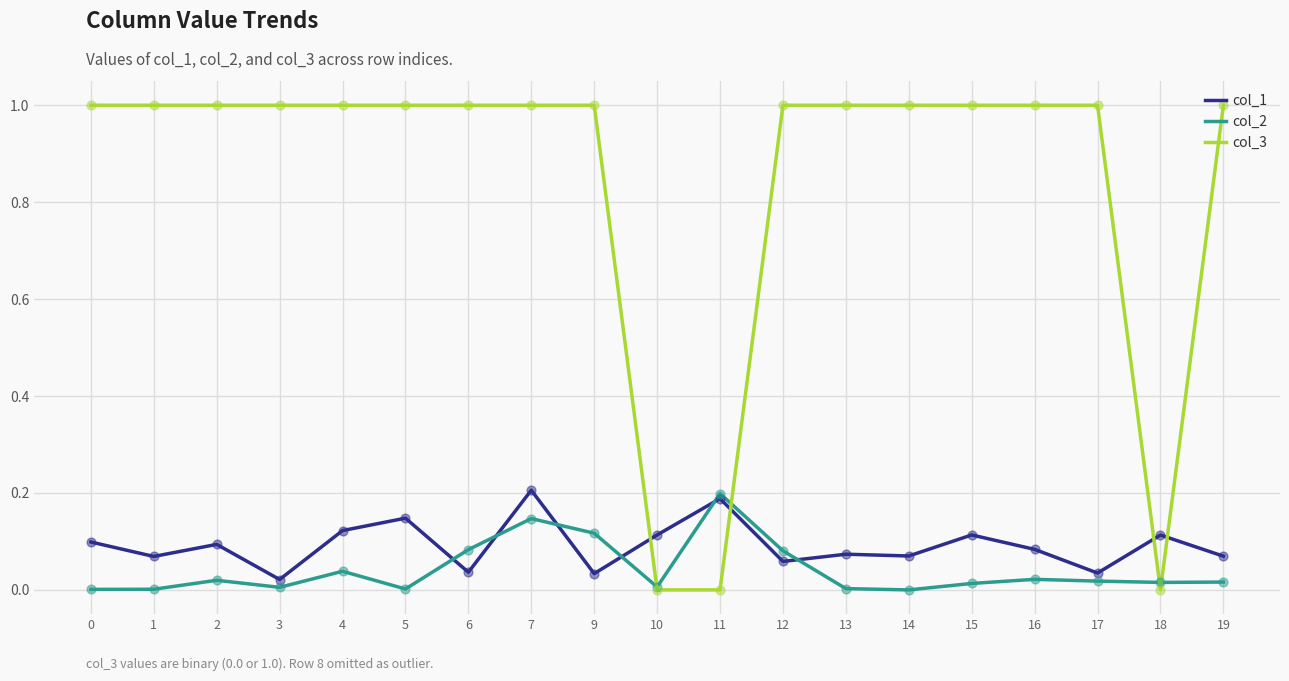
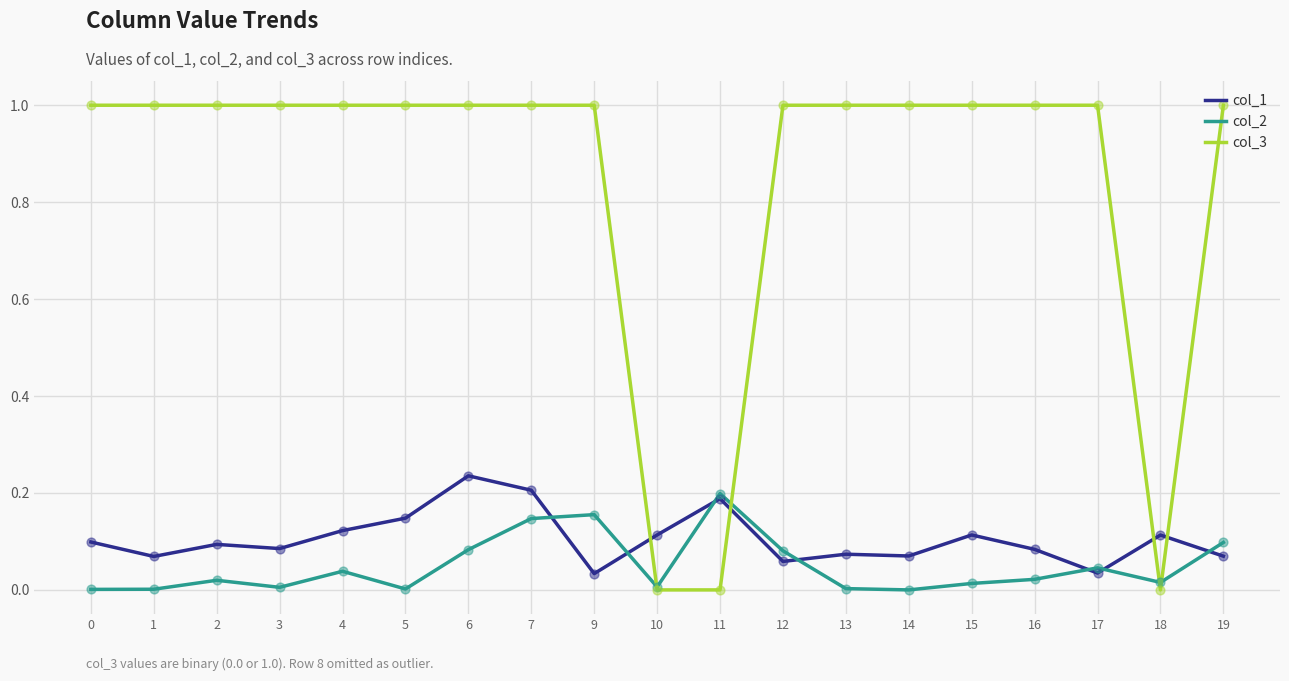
  {
    "col_1": {
      "0": 0.10,
      "1": 0.07,
      "2": 0.09,
-     "3": 0.02,
+     "3": 0.09,
      "4": 0.12,
      "5": 0.15,
-     "6": 0.04,
+     "6": 0.24,
      "7": 0.21,
      "9": 0.03,
      "10": 0.11,
      "11": 0.19,
      "12": 0.06,
      "13": 0.07,
      "14": 0.07,
      "15": 0.11,
      "16": 0.08,
      "17": 0.03,
      "18": 0.11,
      "19": 0.07
    },
    "col_2": {
      "0": 0.00,
      "1": 0.00,
      "2": 0.02,
      "3": 0.01,
      "4": 0.04,
      "5": 0.00,
      "6": 0.08,
      "7": 0.15,
-     "9": 0.12,
+     "9": 0.16,
      "10": 0.01,
      "11": 0.20,
      "12": 0.08,
      "13": 0.00,
      "14": 0.00,
      "15": 0.01,
      "16": 0.02,
-     "17": 0.02,
+     "17": 0.05,
      "18": 0.02,
-     "19": 0.02
+     "19": 0.10
    },
    "col_3": {
      "0": 1.00,
      "1": 1.00,
      "2": 1.00,
      "3": 1.00,
      "4": 1.00,
      "5": 1.00,
      "6": 1.00,
      "7": 1.00,
      "9": 1.00,
      "10": 0.00,
      "11": 0.00,
      "12": 1.00,
      "13": 1.00,
      "14": 1.00,
      "15": 1.00,
      "16": 1.00,
      "17": 1.00,
      "18": 0.00,
      "19": 1.00
    }
  }
